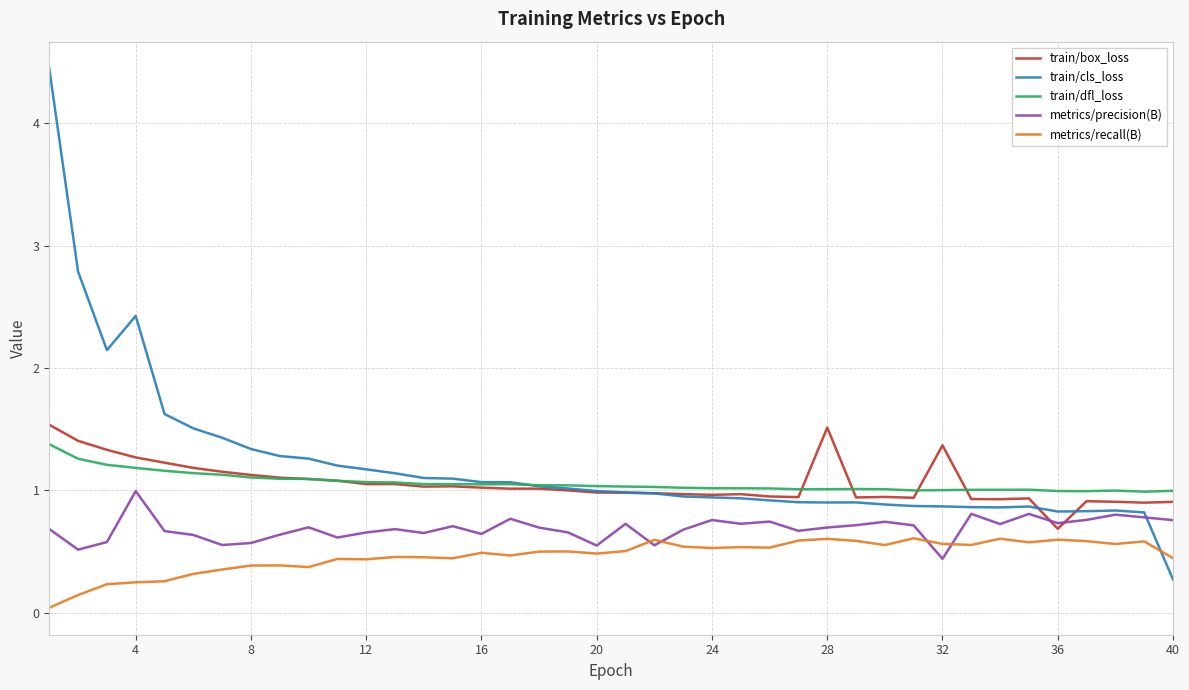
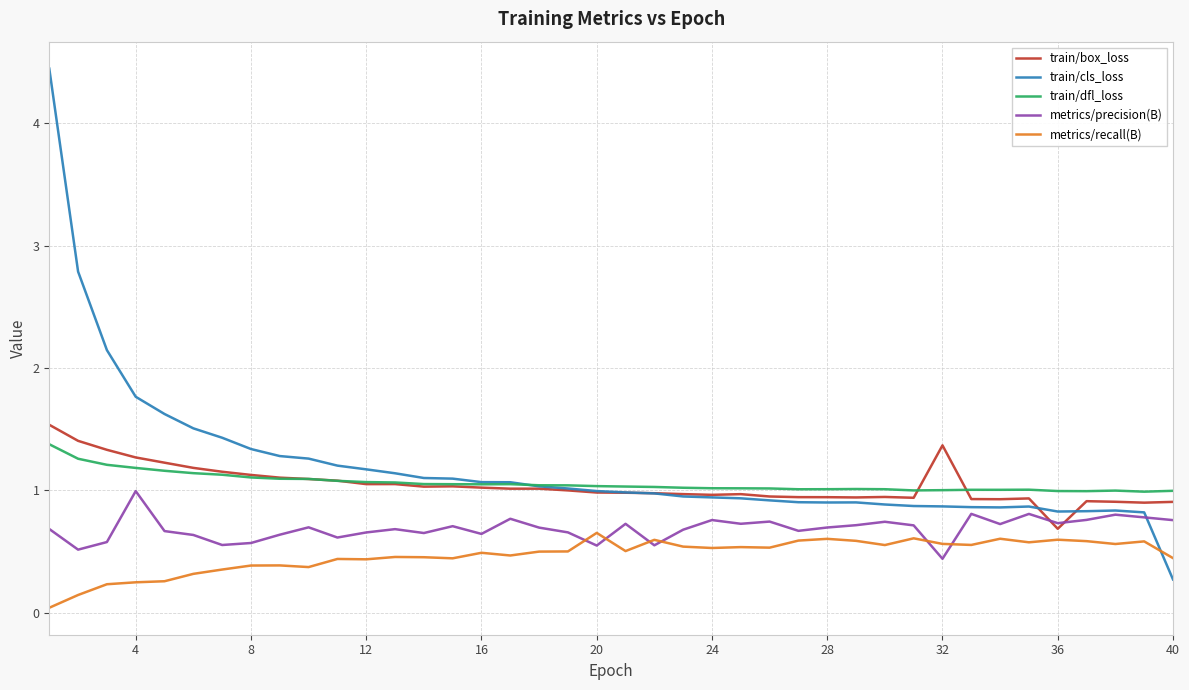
  {
    "train/box_loss": {
      "4": 1.27,
      "8": 1.13,
      "16": 1.02,
      "24": 0.96,
-     "28": 1.51,
+     "28": 0.94,
      "32": 1.37,
      "36": 0.69,
      "40": 0.91
    },
    "train/cls_loss": {
-     "4": 2.43,
+     "4": 1.77,
      "8": 1.34,
      "12": 1.17,
      "24": 0.94,
      "28": 0.90,
      "32": 0.87,
      "36": 0.83,
      "40": 0.27
    },
    "train/dfl_loss": {
      "4": 1.18,
      "8": 1.11,
      "20": 1.04,
      "24": 1.02,
      "28": 1.01,
      "32": 1.00,
      "36": 0.99,
      "40": 1.00
    },
    "metrics/precision(B)": {
      "4": 0.99,
      "8": 0.57,
      "12": 0.66,
      "16": 0.64,
      "20": 0.55,
      "24": 0.76,
      "28": 0.70,
      "32": 0.44,
      "36": 0.73,
      "40": 0.76
    },
    "metrics/recall(B)": {
      "4": 0.25,
      "8": 0.39,
      "12": 0.44,
      "16": 0.49,
-     "20": 0.48,
+     "20": 0.65,
      "24": 0.53,
      "28": 0.60,
      "32": 0.56,
      "36": 0.60,
      "40": 0.45
    }
  }
